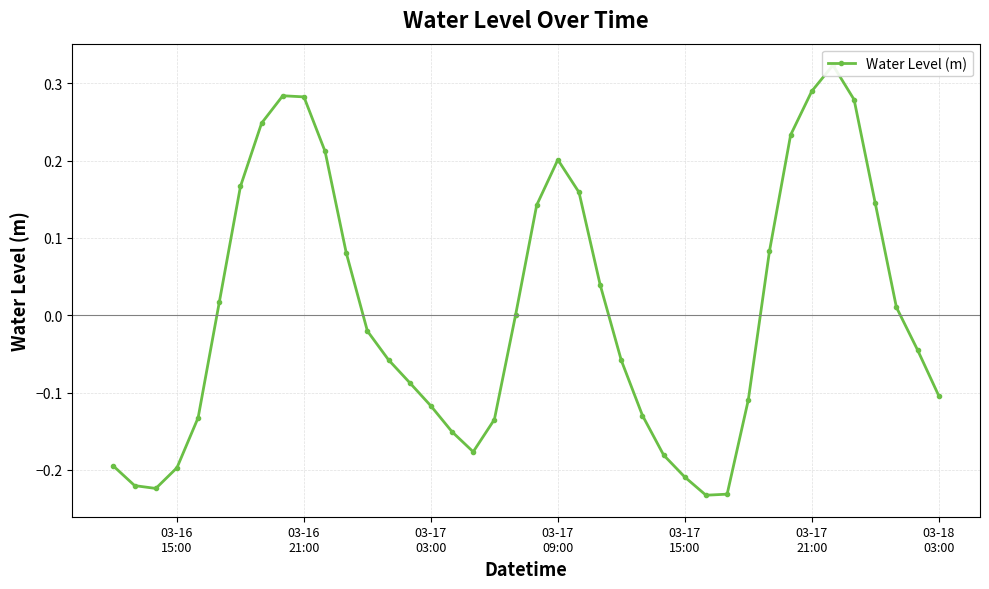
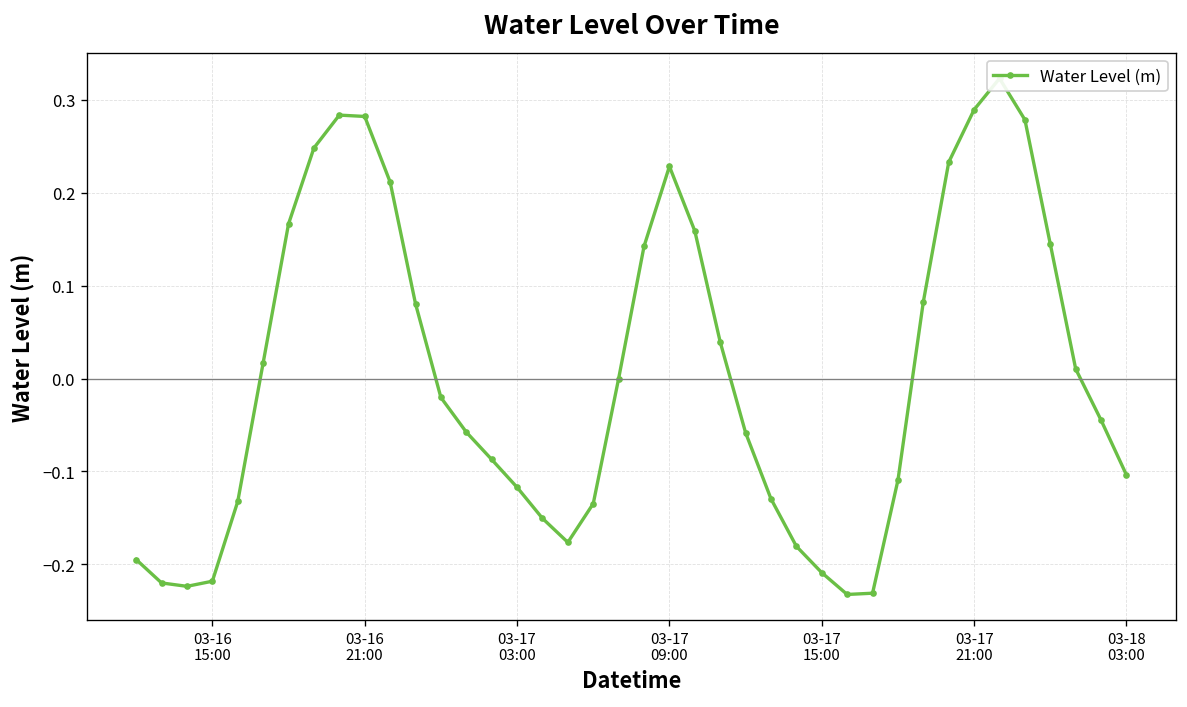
  {
-   "03-16 15:00": -0.20,
+   "03-16 15:00": -0.22,
    "03-16 21:00": 0.28,
    "03-17 03:00": -0.12,
-   "03-17 09:00": 0.20,
+   "03-17 09:00": 0.23,
    "03-17 15:00": -0.21,
    "03-17 21:00": 0.29,
    "03-18 03:00": -0.10
  }
